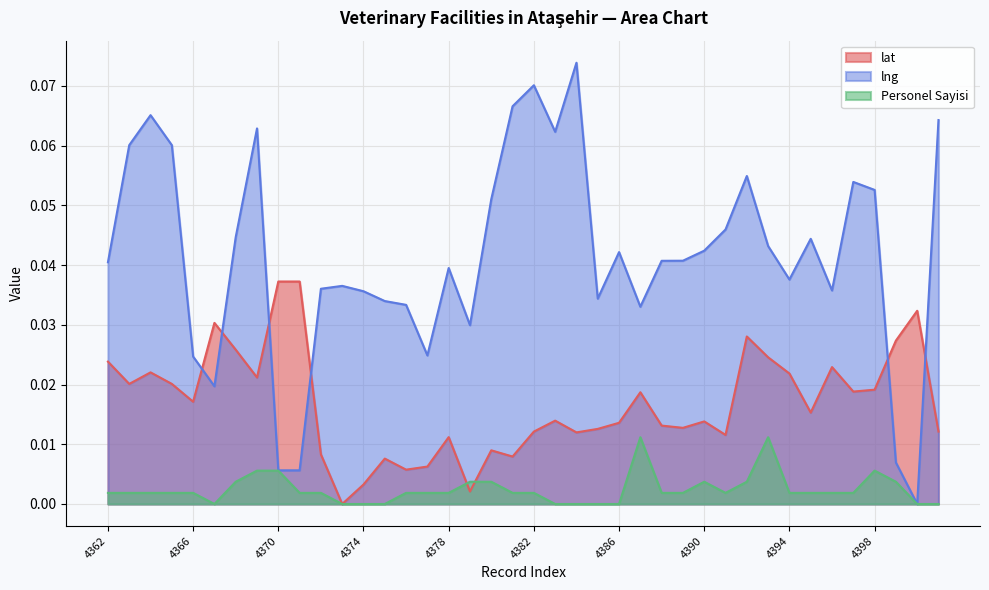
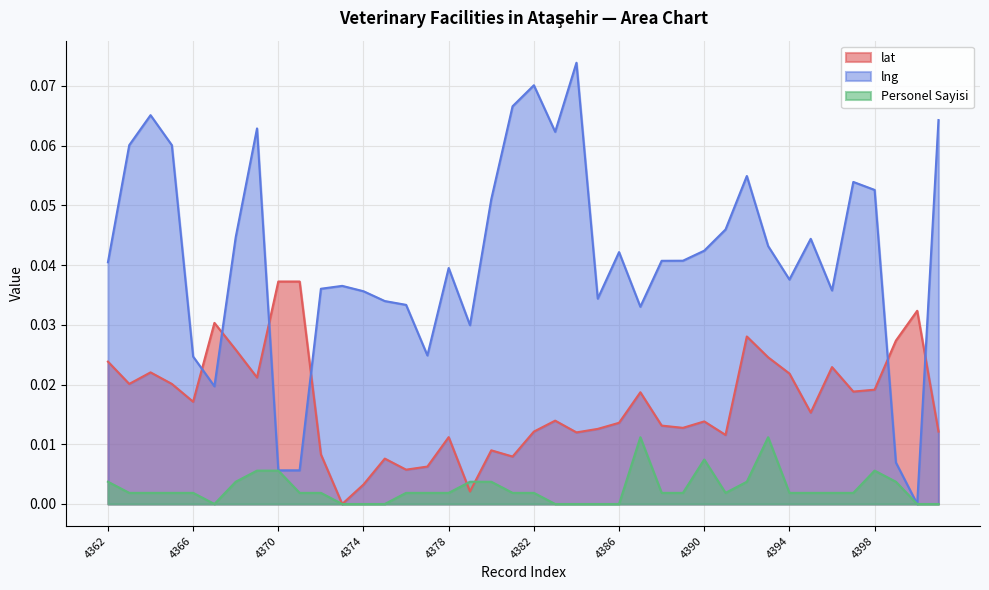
  {
    "lat": {
      "4362": 0.024,
      "4366": 0.017,
      "4370": 0.037,
      "4374": 0.003,
      "4378": 0.011,
      "4382": 0.012,
      "4386": 0.014,
      "4390": 0.014,
      "4394": 0.022,
      "4398": 0.019
    },
    "lng": {
      "4362": 0.040,
      "4366": 0.025,
      "4374": 0.036,
      "4378": 0.040,
      "4382": 0.070,
      "4386": 0.042,
      "4390": 0.042,
      "4394": 0.038,
      "4398": 0.053
    },
    "Personel Sayisi": {
-     "4362": 0.002,
+     "4362": 0.004,
      "4366": 0.002,
      "4374": 0.000,
      "4378": 0.002,
      "4382": 0.002,
      "4386": 0.000,
-     "4390": 0.004,
+     "4390": 0.007,
      "4394": 0.002,
      "4398": 0.006
    }
  }
